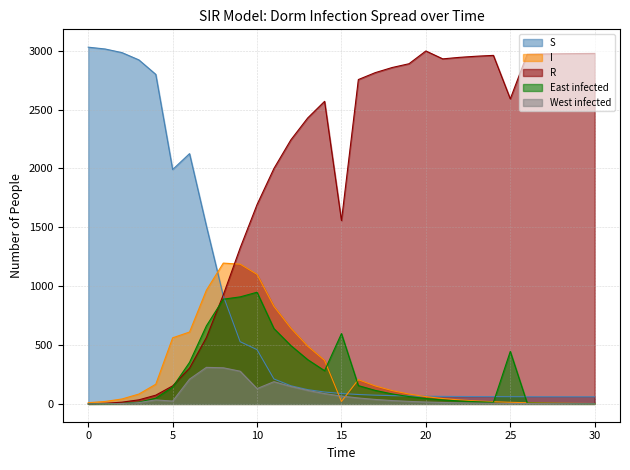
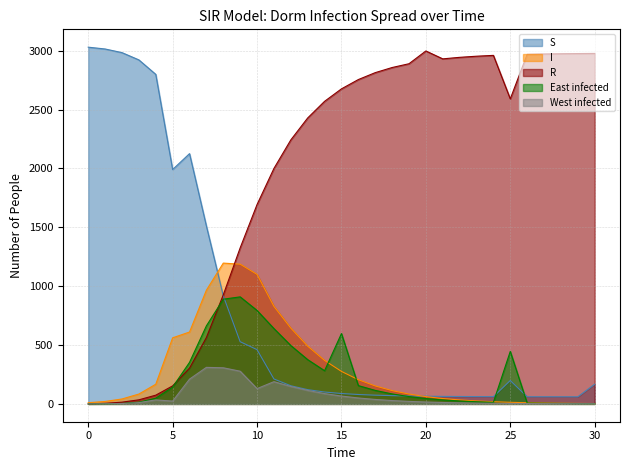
  {
    "S": {
      "0": 3030,
      "5": 1990,
      "10": 460,
      "15": 90,
-     "25": 60,
-     "30": 60
+     "25": 200,
+     "30": 170
    },
    "I": {
      "5": 560,
      "10": 1100,
-     "15": 20
+     "15": 280
    },
    "R": {
      "10": 1690,
-     "15": 1560,
+     "15": 2680,
      "20": 3000,
      "25": 2590
    },
    "East infected": {
-     "10": 950,
+     "10": 790,
      "15": 600,
      "25": 450
    },
    "West infected": {
      "5": 20,
      "10": 130,
      "15": 70,
      "20": 20
    }
  }
